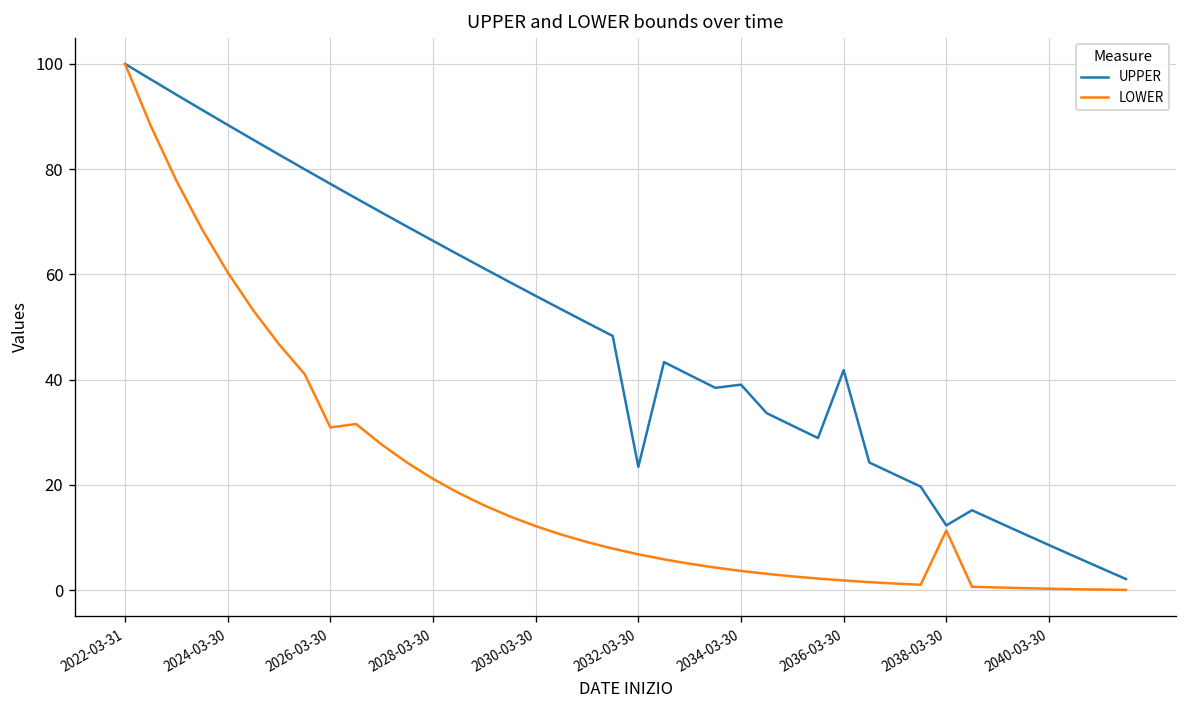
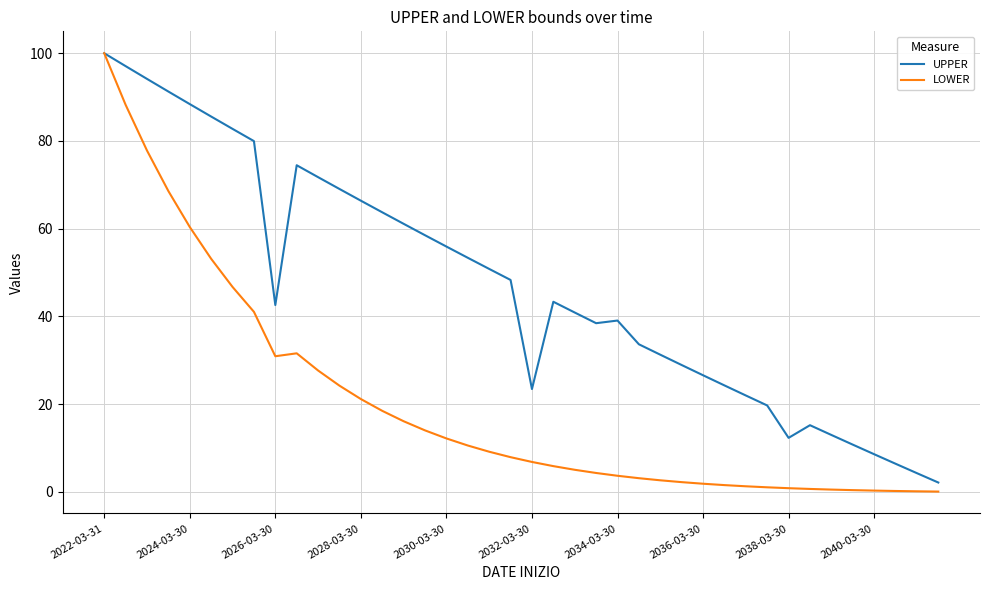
  {
    "UPPER": {
      "2024-03-30": 88,
-     "2026-03-30": 77,
+     "2026-03-30": 43,
      "2028-03-30": 66,
      "2030-03-30": 56,
      "2032-03-30": 23,
      "2034-03-30": 39,
-     "2036-03-30": 42,
+     "2036-03-30": 27,
      "2038-03-30": 12,
      "2040-03-30": 9
    },
    "LOWER": {
      "2024-03-30": 60,
      "2026-03-30": 31,
      "2028-03-30": 21,
      "2030-03-30": 12,
      "2032-03-30": 7,
      "2034-03-30": 4,
      "2036-03-30": 2,
-     "2038-03-30": 11,
+     "2038-03-30": 1,
      "2040-03-30": 0
    }
  }
